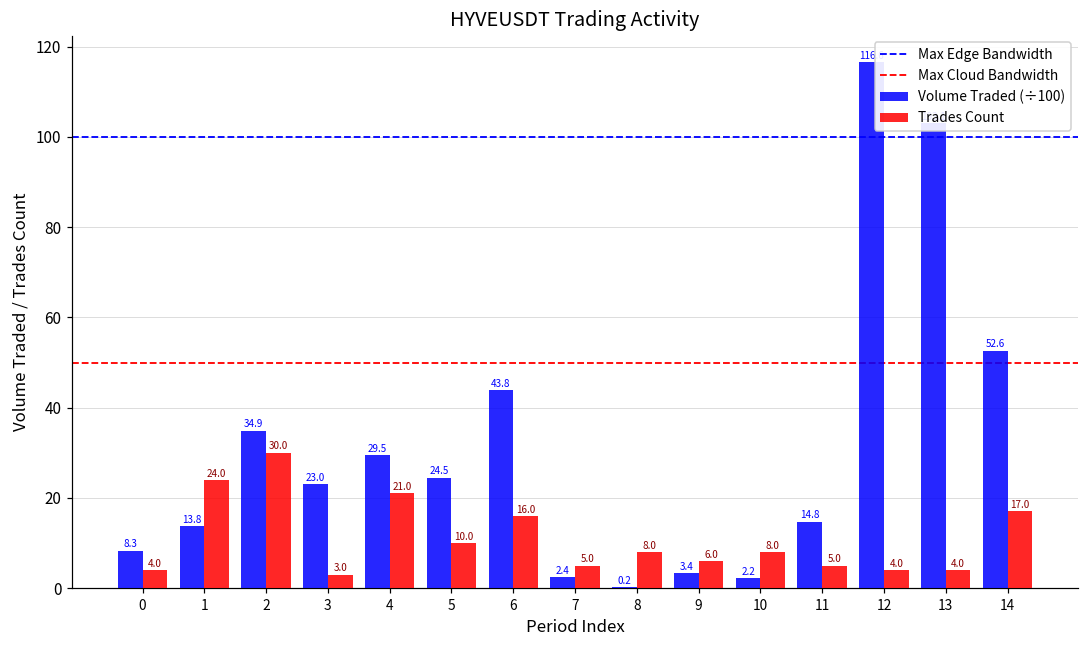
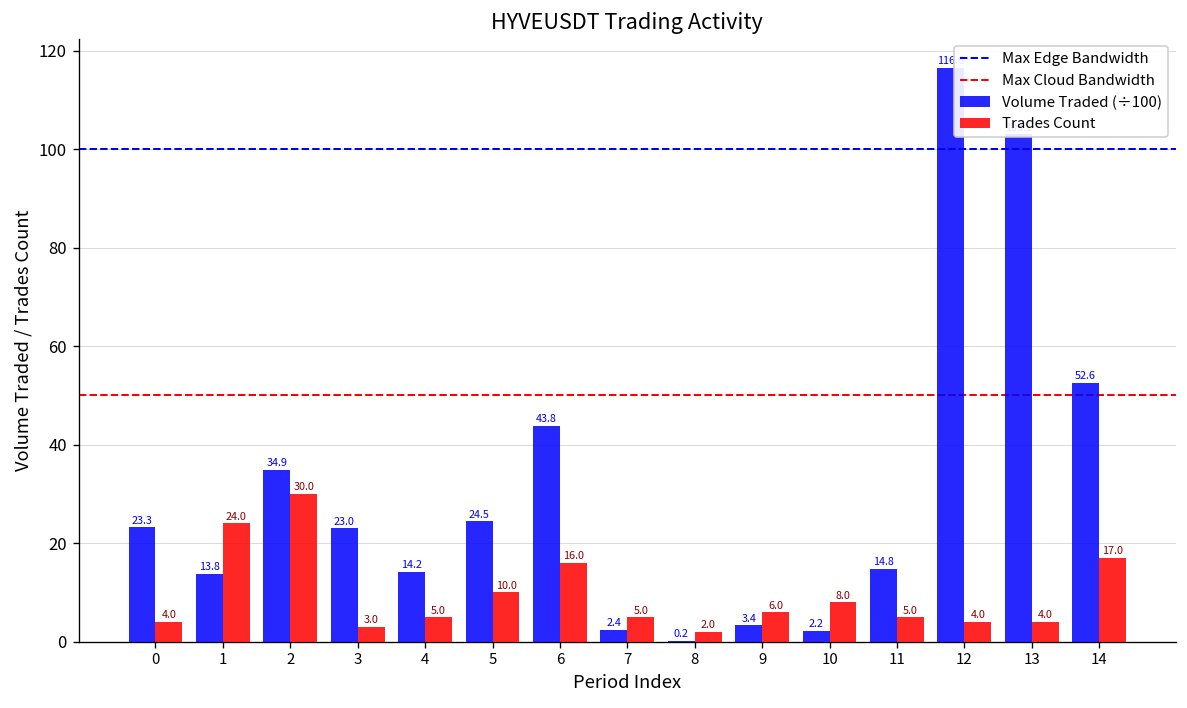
  {
    "Volume Traded (÷100)": {
-     "0": 8.3,
+     "0": 23.3,
      "1": 13.8,
      "2": 34.9,
      "3": 23.0,
-     "4": 29.5,
+     "4": 14.2,
      "5": 24.5,
      "6": 43.8,
      "7": 2.4,
      "8": 0.2,
      "9": 3.4,
      "10": 2.2,
      "11": 14.8,
      "14": 52.6
    },
    "Trades Count": {
      "0": 4.0,
      "1": 24.0,
      "2": 30.0,
      "3": 3.0,
-     "4": 21.0,
+     "4": 5.0,
      "5": 10.0,
      "6": 16.0,
      "7": 5.0,
-     "8": 8.0,
+     "8": 2.0,
      "9": 6.0,
      "10": 8.0,
      "11": 5.0,
      "12": 4.0,
      "13": 4.0,
      "14": 17.0
    }
  }
